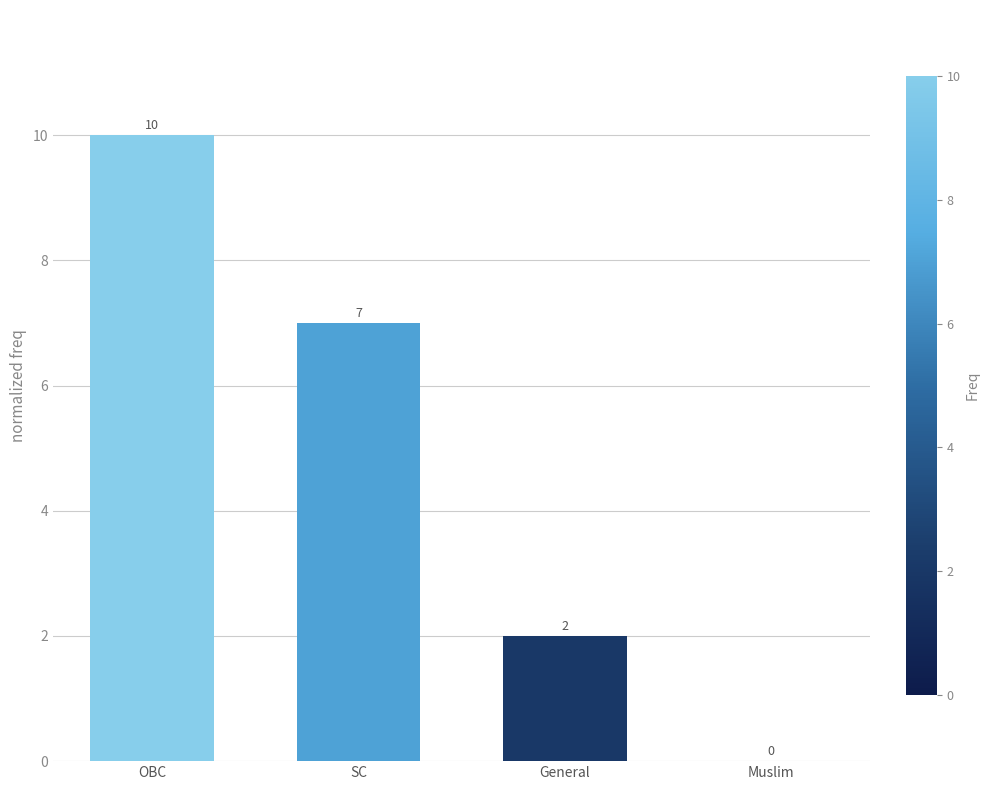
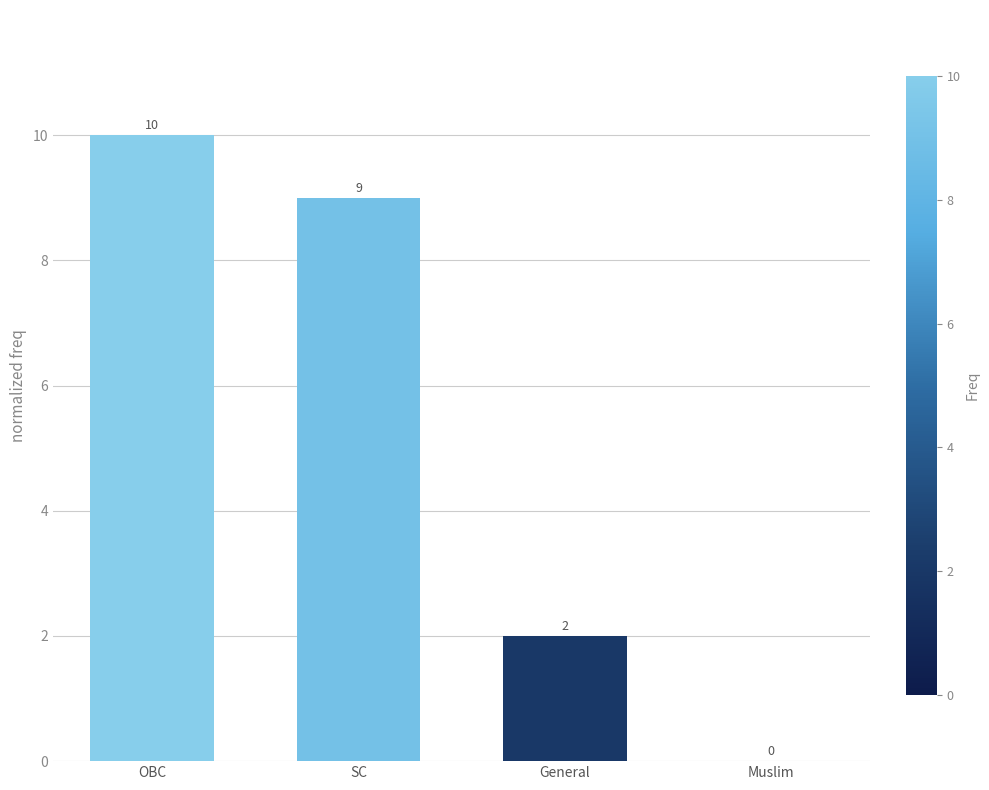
  {
    "OBC": 10,
-   "SC": 7,
+   "SC": 9,
    "General": 2,
    "Muslim": 0
  }
